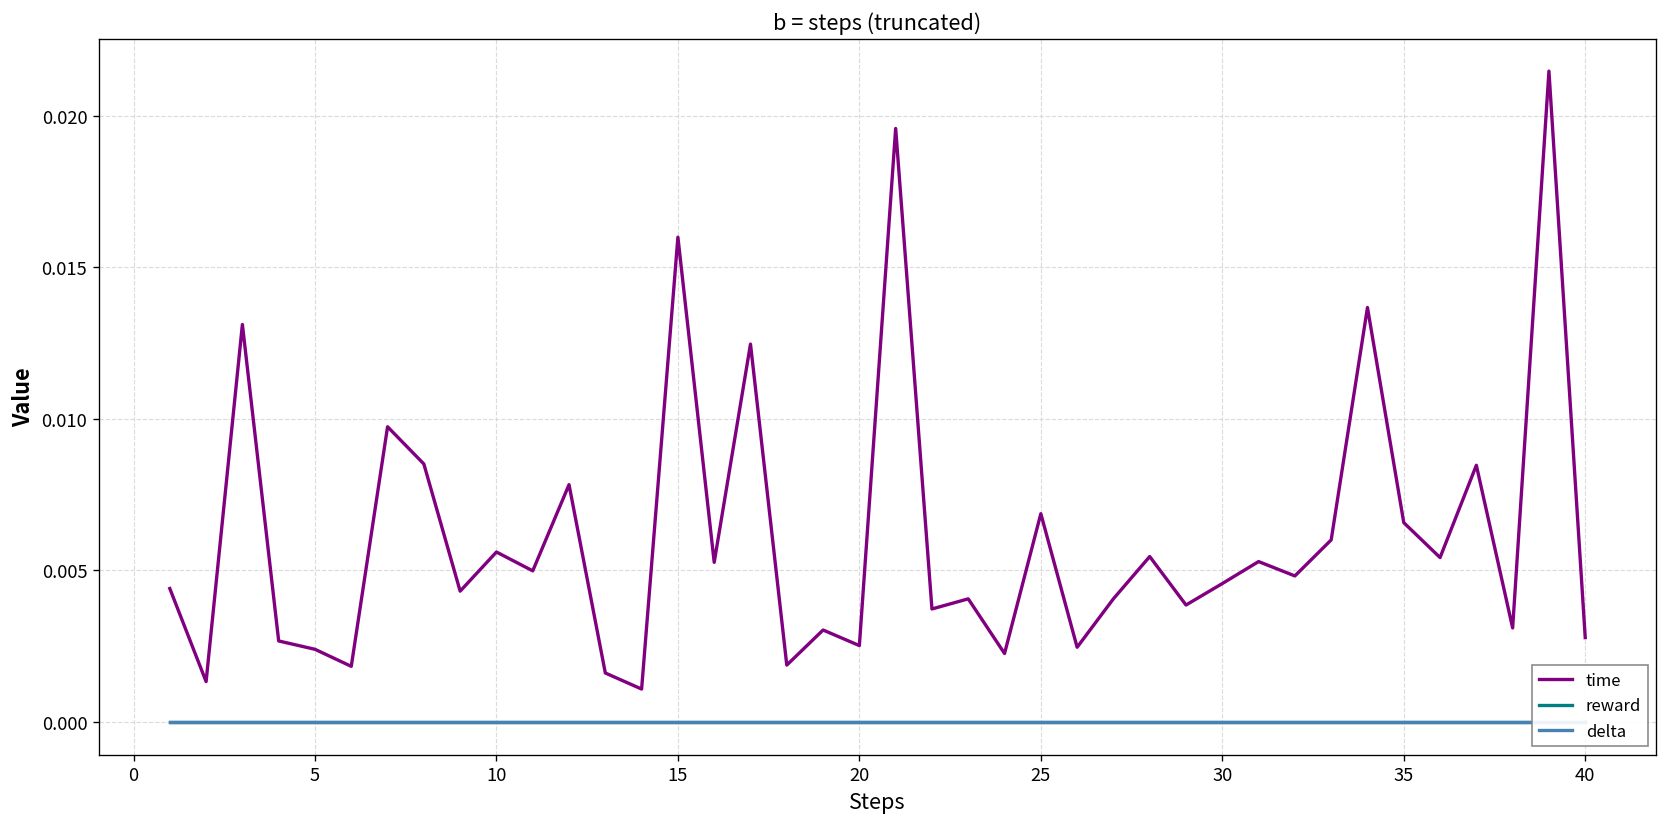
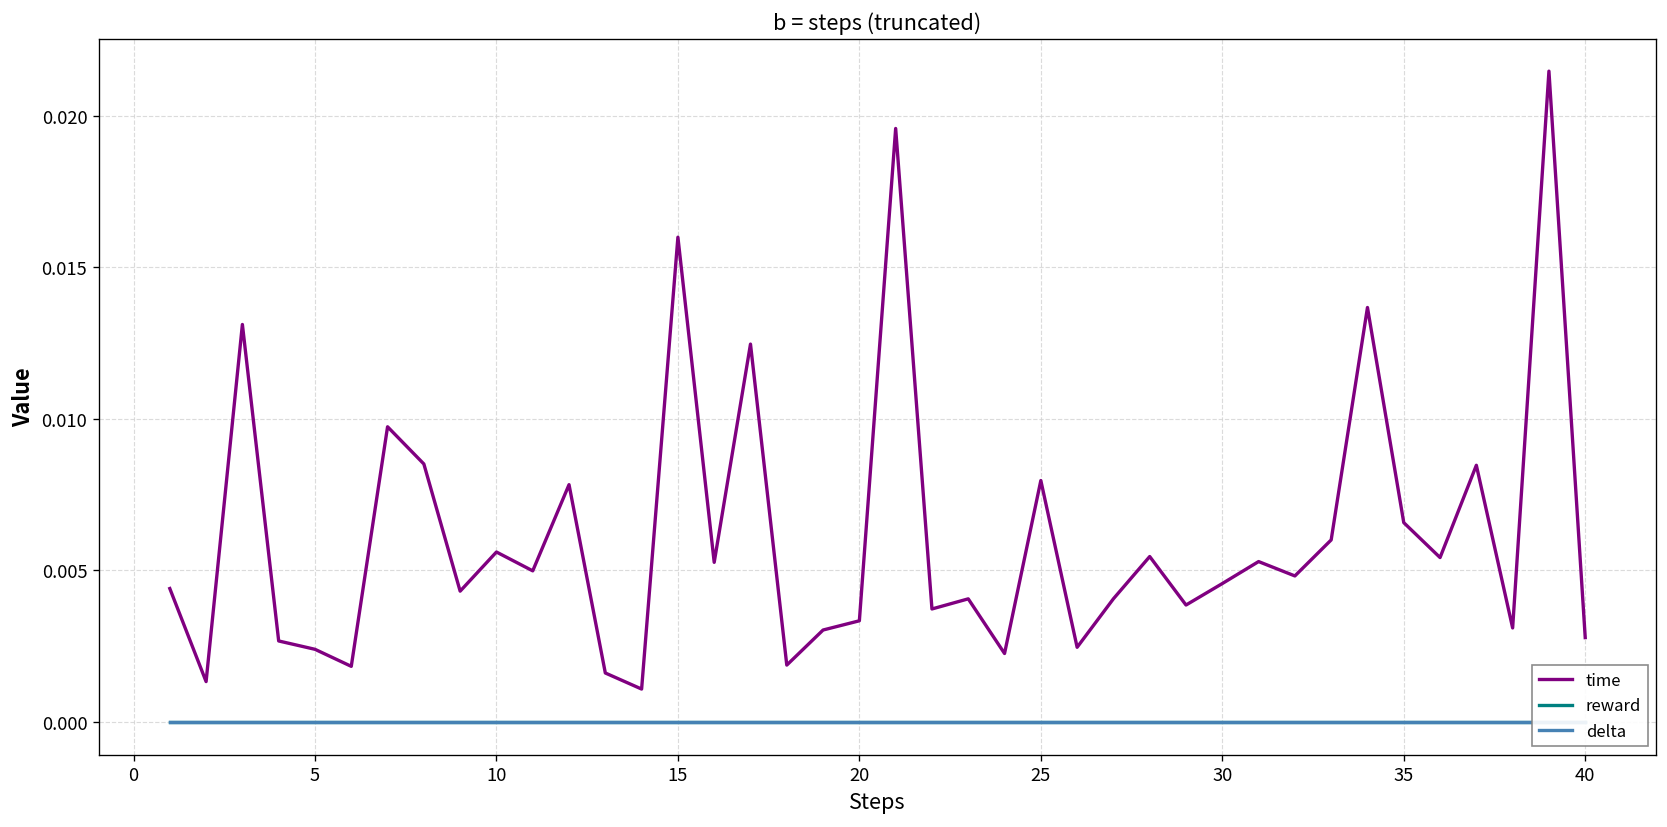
  {
    "time": {
      "5": 0.0024,
      "10": 0.0056,
      "15": 0.0160,
-     "20": 0.0025,
-     "25": 0.0069,
+     "20": 0.0033,
+     "25": 0.0080,
      "30": 0.0046,
      "35": 0.0066,
      "40": 0.0028
    },
    "delta": {
      "5": 0.0000,
      "10": 0.0000,
      "15": 0.0000,
      "20": 0.0000,
      "25": 0.0000,
      "30": 0.0000,
      "35": 0.0000
    }
  }
